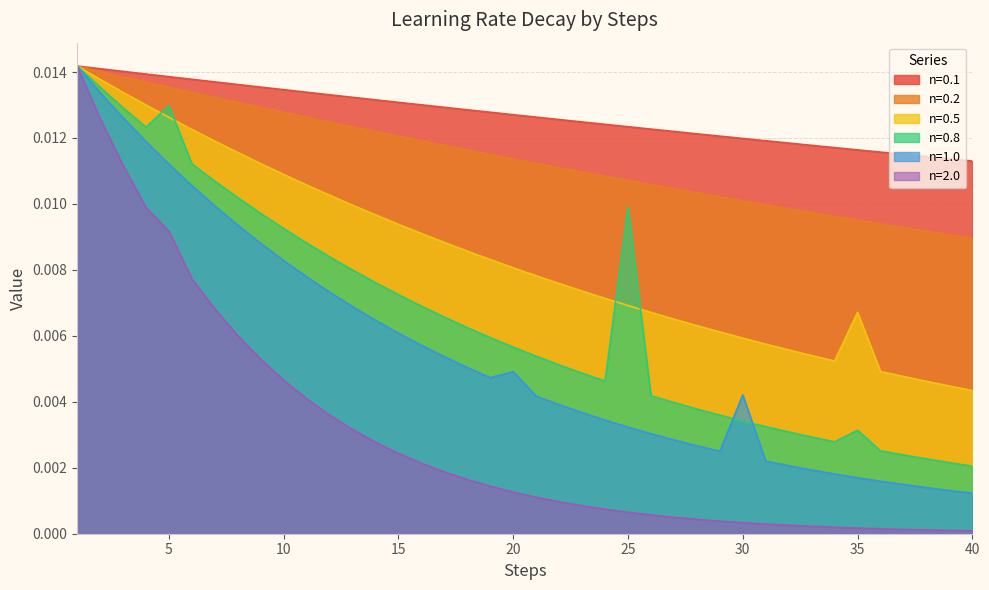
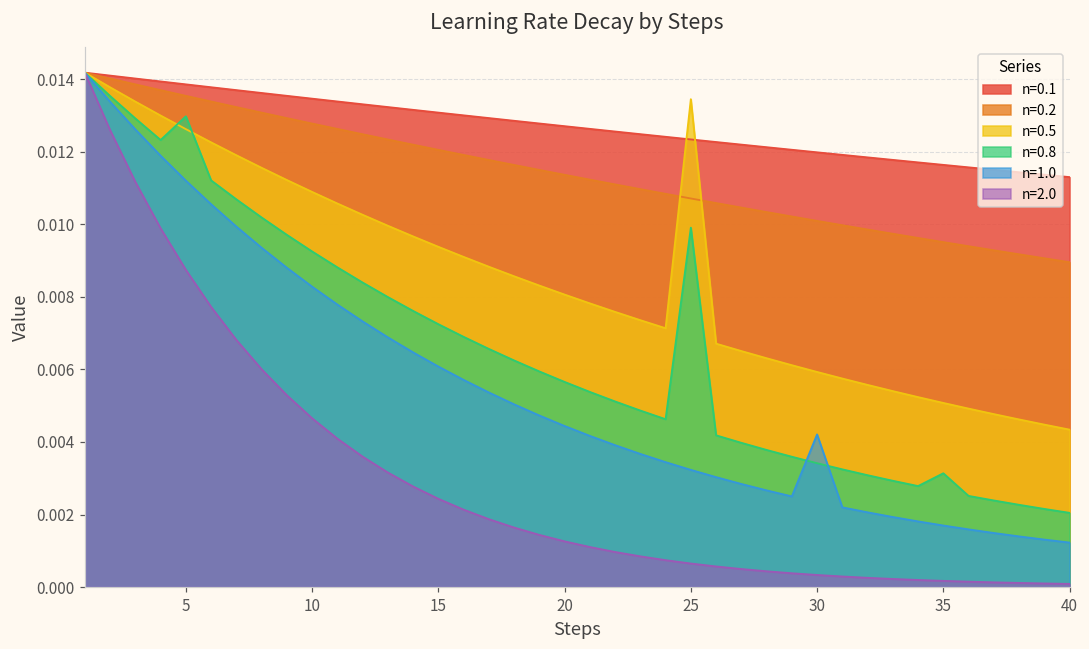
  {
    "n=0.5": {
      "5": 0.0126,
      "10": 0.0109,
      "15": 0.0094,
      "20": 0.0081,
-     "25": 0.0069,
+     "25": 0.0135,
      "30": 0.0059,
-     "35": 0.0067,
+     "35": 0.0051,
      "40": 0.0043
    },
    "n=0.8": {
      "5": 0.0130,
      "10": 0.0093,
      "15": 0.0072,
      "20": 0.0057,
      "25": 0.0099,
      "30": 0.0034,
      "35": 0.0031,
      "40": 0.0020
    },
    "n=1.0": {
      "5": 0.0112,
      "10": 0.0083,
      "15": 0.0061,
-     "20": 0.0049,
+     "20": 0.0044,
      "25": 0.0032,
      "30": 0.0042,
      "35": 0.0017,
      "40": 0.0012
    },
    "n=2.0": {
-     "5": 0.0092,
+     "5": 0.0087,
      "10": 0.0047,
      "15": 0.0024,
      "20": 0.0013,
      "25": 0.0007,
      "30": 0.0003,
      "35": 0.0002,
      "40": 0.0001
    }
  }
